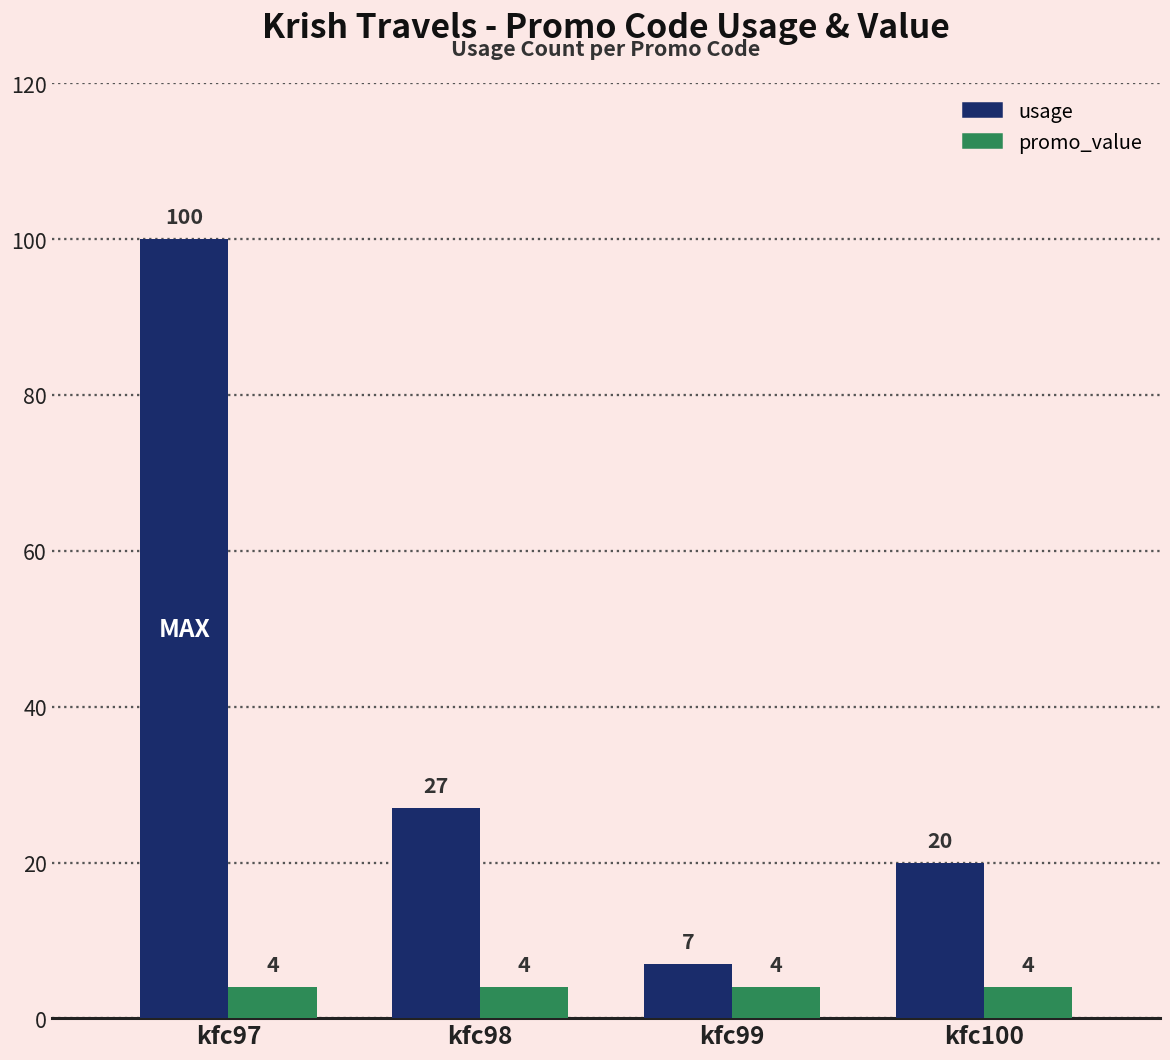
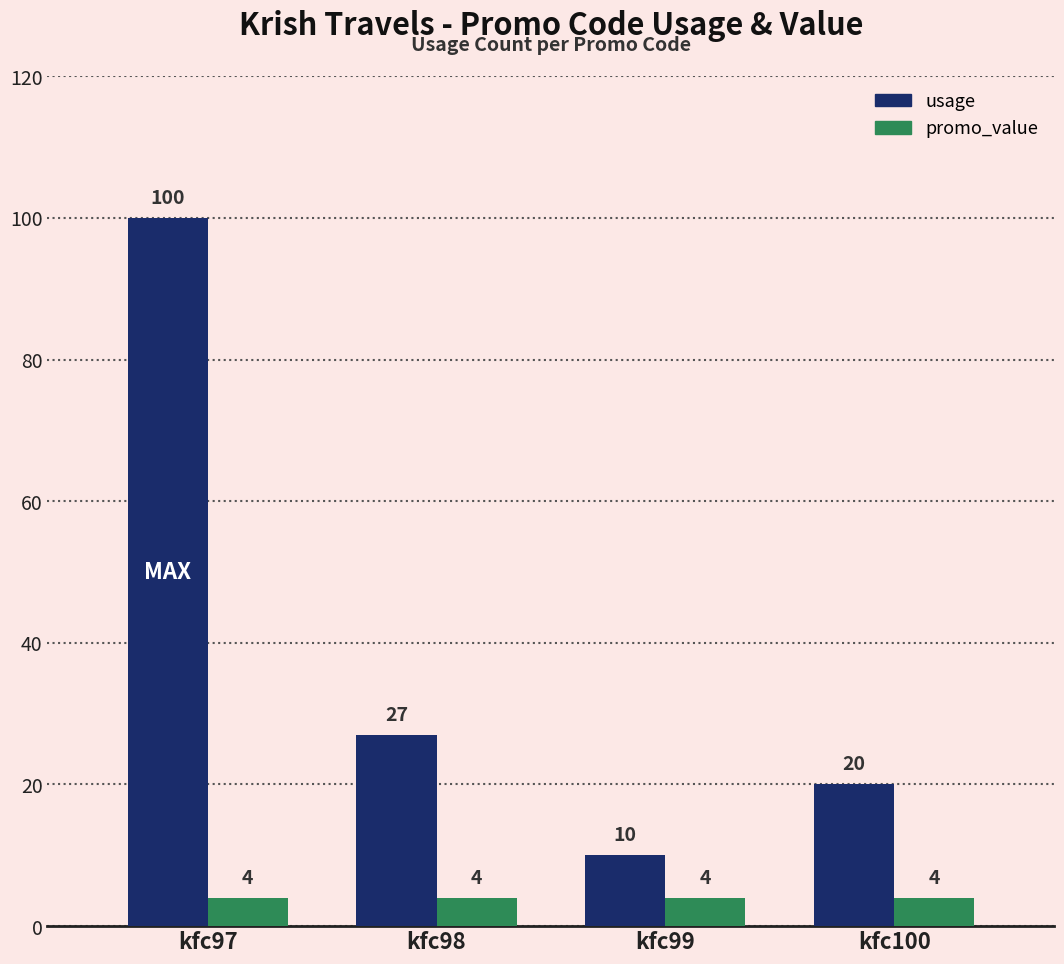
  {
    "usage": {
      "kfc97": 100,
      "kfc98": 27,
-     "kfc99": 7,
+     "kfc99": 10,
      "kfc100": 20
    },
    "promo_value": {
      "kfc97": 4,
      "kfc98": 4,
      "kfc99": 4,
      "kfc100": 4
    }
  }
